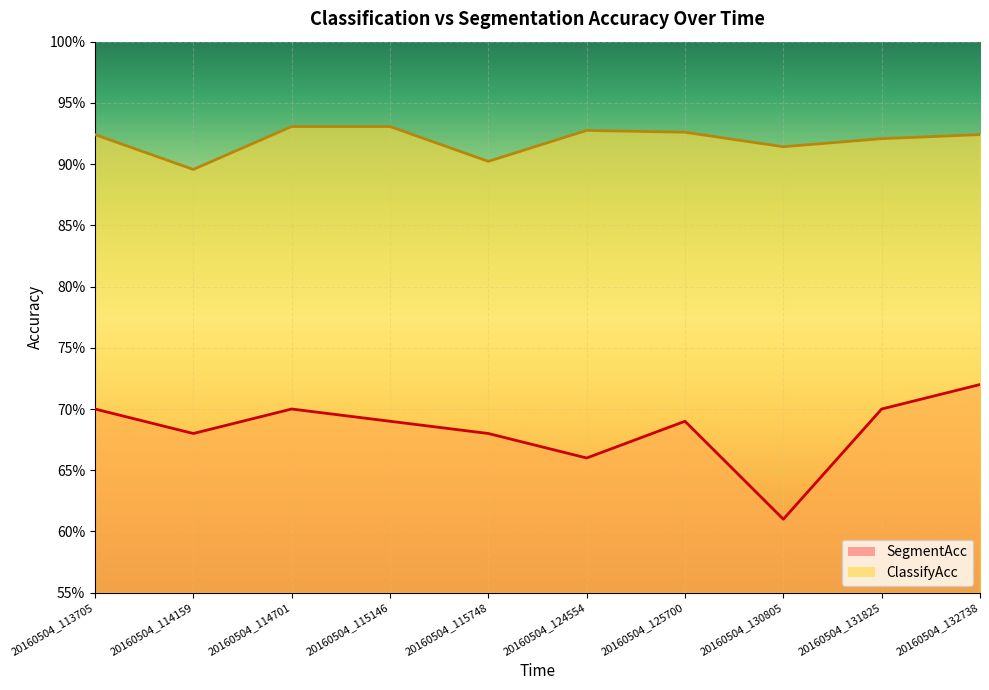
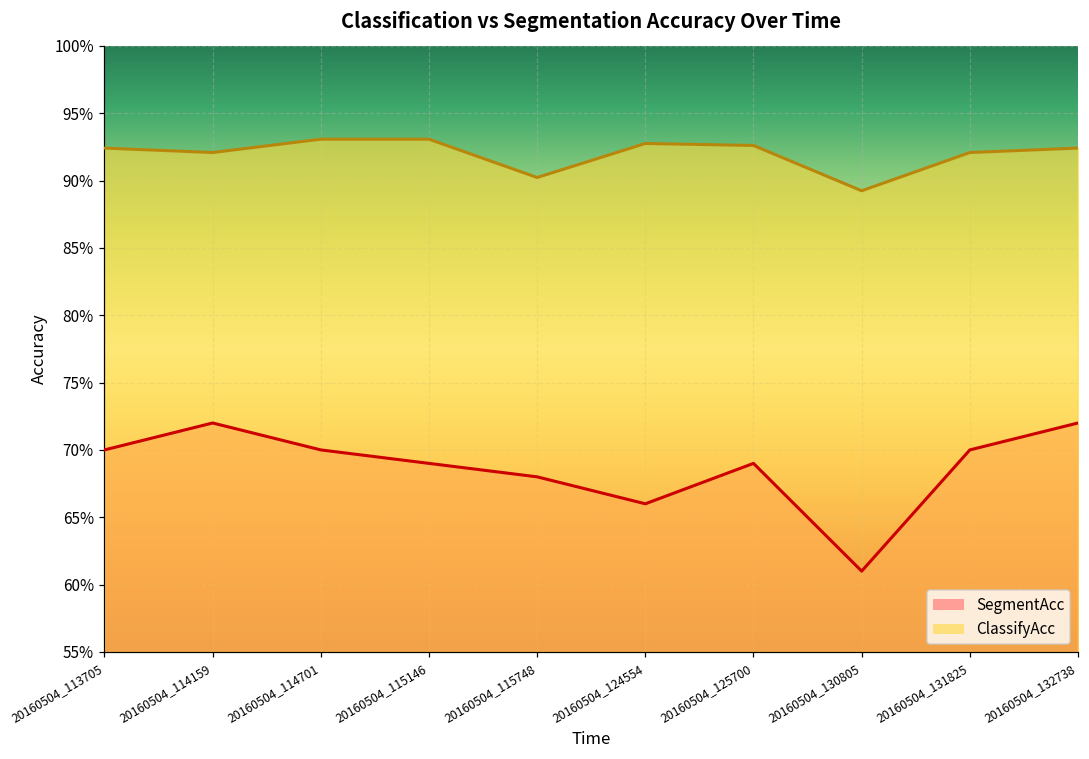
  {
    "SegmentAcc": {
      "20160504_113705": "70.0%",
-     "20160504_114159": "68.0%",
+     "20160504_114159": "72.0%",
      "20160504_114701": "70.0%",
      "20160504_115146": "69.0%",
      "20160504_115748": "68.0%",
      "20160504_124554": "66.0%",
      "20160504_125700": "69.0%",
      "20160504_130805": "61.0%",
      "20160504_131825": "70.0%",
      "20160504_132738": "72.0%"
    },
    "ClassifyAcc": {
      "20160504_113705": "92.4%",
-     "20160504_114159": "89.6%",
+     "20160504_114159": "92.1%",
      "20160504_114701": "93.1%",
      "20160504_115146": "93.1%",
      "20160504_115748": "90.2%",
      "20160504_124554": "92.8%",
      "20160504_125700": "92.6%",
-     "20160504_130805": "91.4%",
+     "20160504_130805": "89.2%",
      "20160504_131825": "92.1%",
      "20160504_132738": "92.4%"
    }
  }
